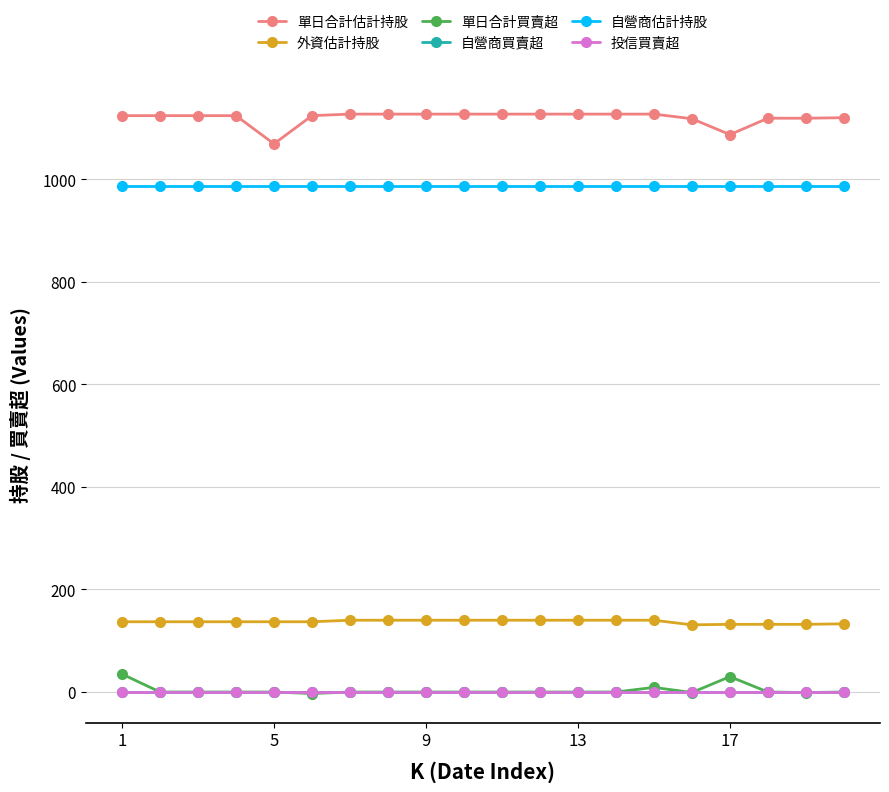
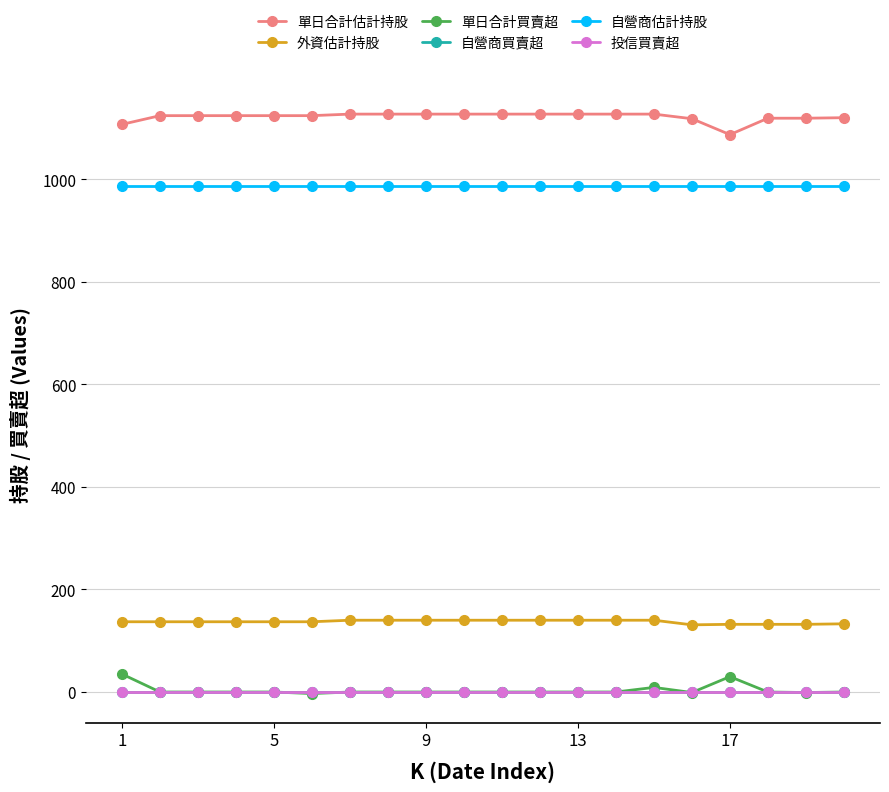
  {
    "單日合計估計持股": {
-     "1": 1120,
-     "5": 1070,
+     "1": 1110,
+     "5": 1120,
      "9": 1130,
      "13": 1130,
      "17": 1090
    },
    "外資估計持股": {
      "1": 140,
      "5": 140,
      "9": 140,
      "13": 140,
      "17": 130
    },
    "單日合計買賣超": {
      "1": 40,
      "17": 30
    },
    "投信買賣超": {
      "1": 0,
      "17": 0
    },
    "自營商估計持股": {
      "1": 990,
      "5": 990,
      "9": 990,
      "13": 990,
      "17": 990
    }
  }
